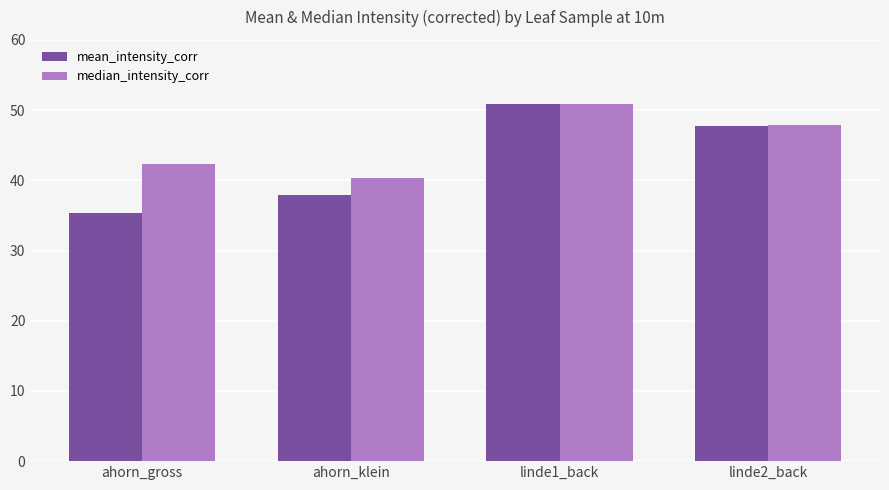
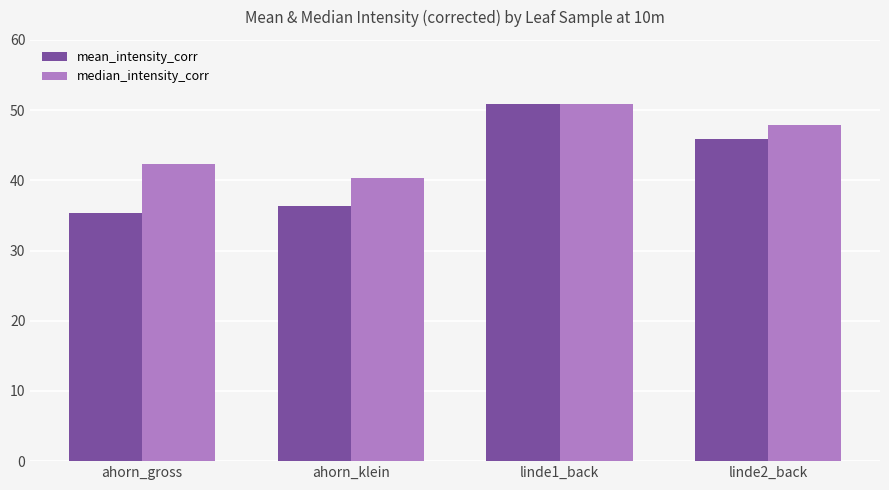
  {
    "mean_intensity_corr": {
      "ahorn_gross": 35,
-     "ahorn_klein": 38,
+     "ahorn_klein": 36,
      "linde1_back": 51,
-     "linde2_back": 48
+     "linde2_back": 46
    },
    "median_intensity_corr": {
      "ahorn_gross": 42,
      "ahorn_klein": 40,
      "linde1_back": 51,
      "linde2_back": 48
    }
  }
